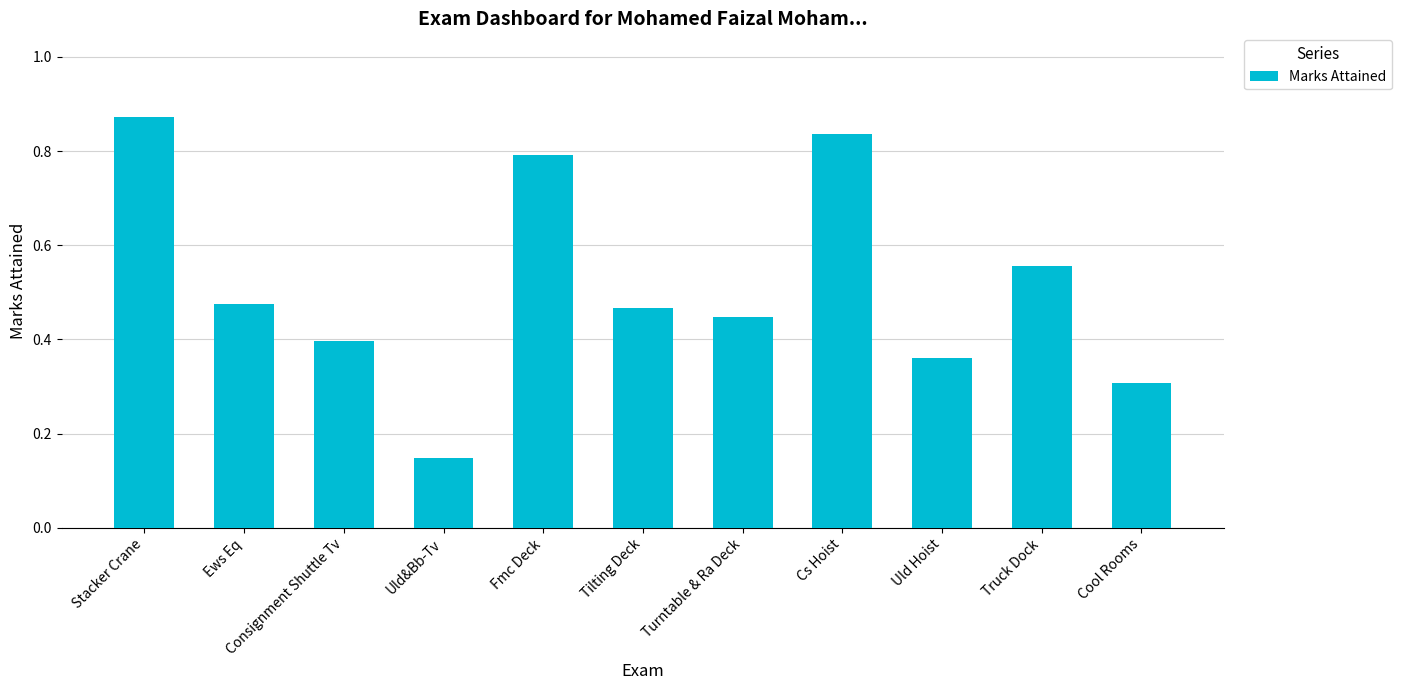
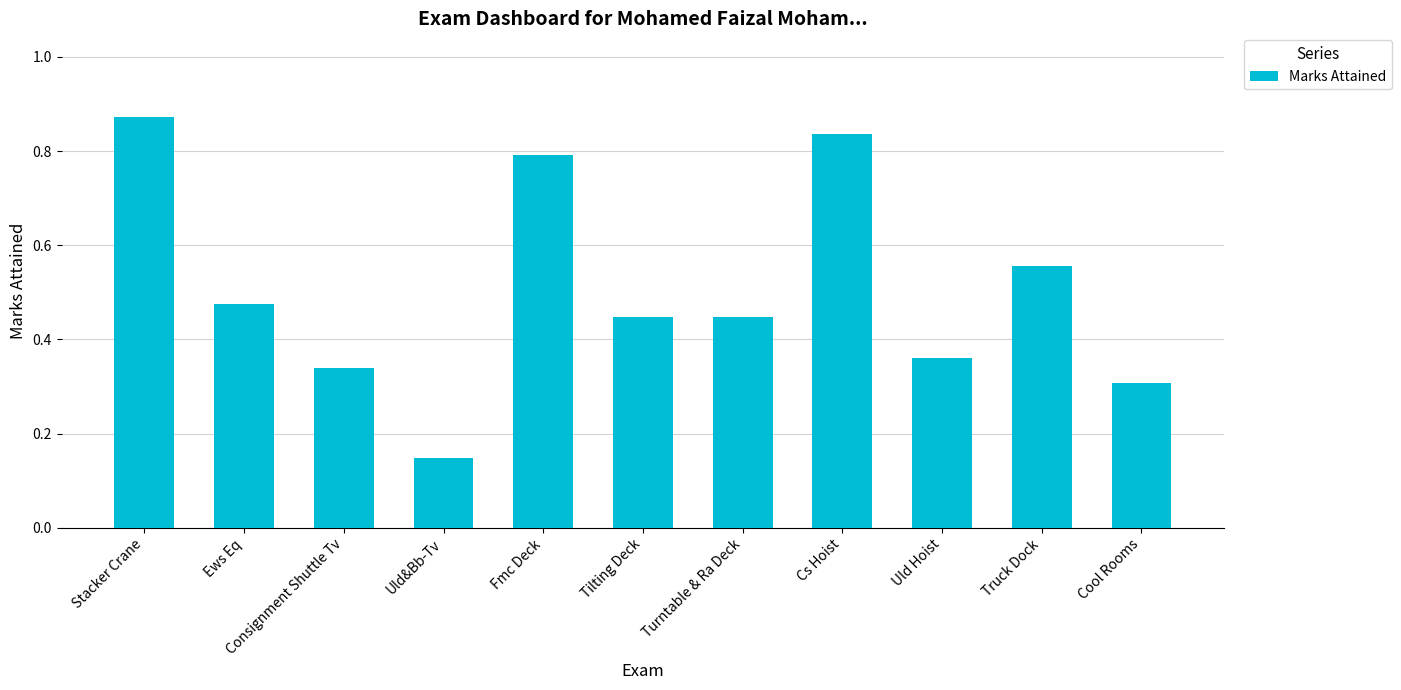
  {
    "Stacker Crane": 0.87,
    "Ews Eq": 0.48,
-   "Consignment Shuttle Tv": 0.40,
+   "Consignment Shuttle Tv": 0.34,
    "Uld&Bb-Tv": 0.15,
    "Fmc Deck": 0.79,
-   "Tilting Deck": 0.47,
+   "Tilting Deck": 0.45,
    "Turntable & Ra Deck": 0.45,
    "Cs Hoist": 0.84,
    "Uld Hoist": 0.36,
    "Truck Dock": 0.56,
    "Cool Rooms": 0.31
  }
